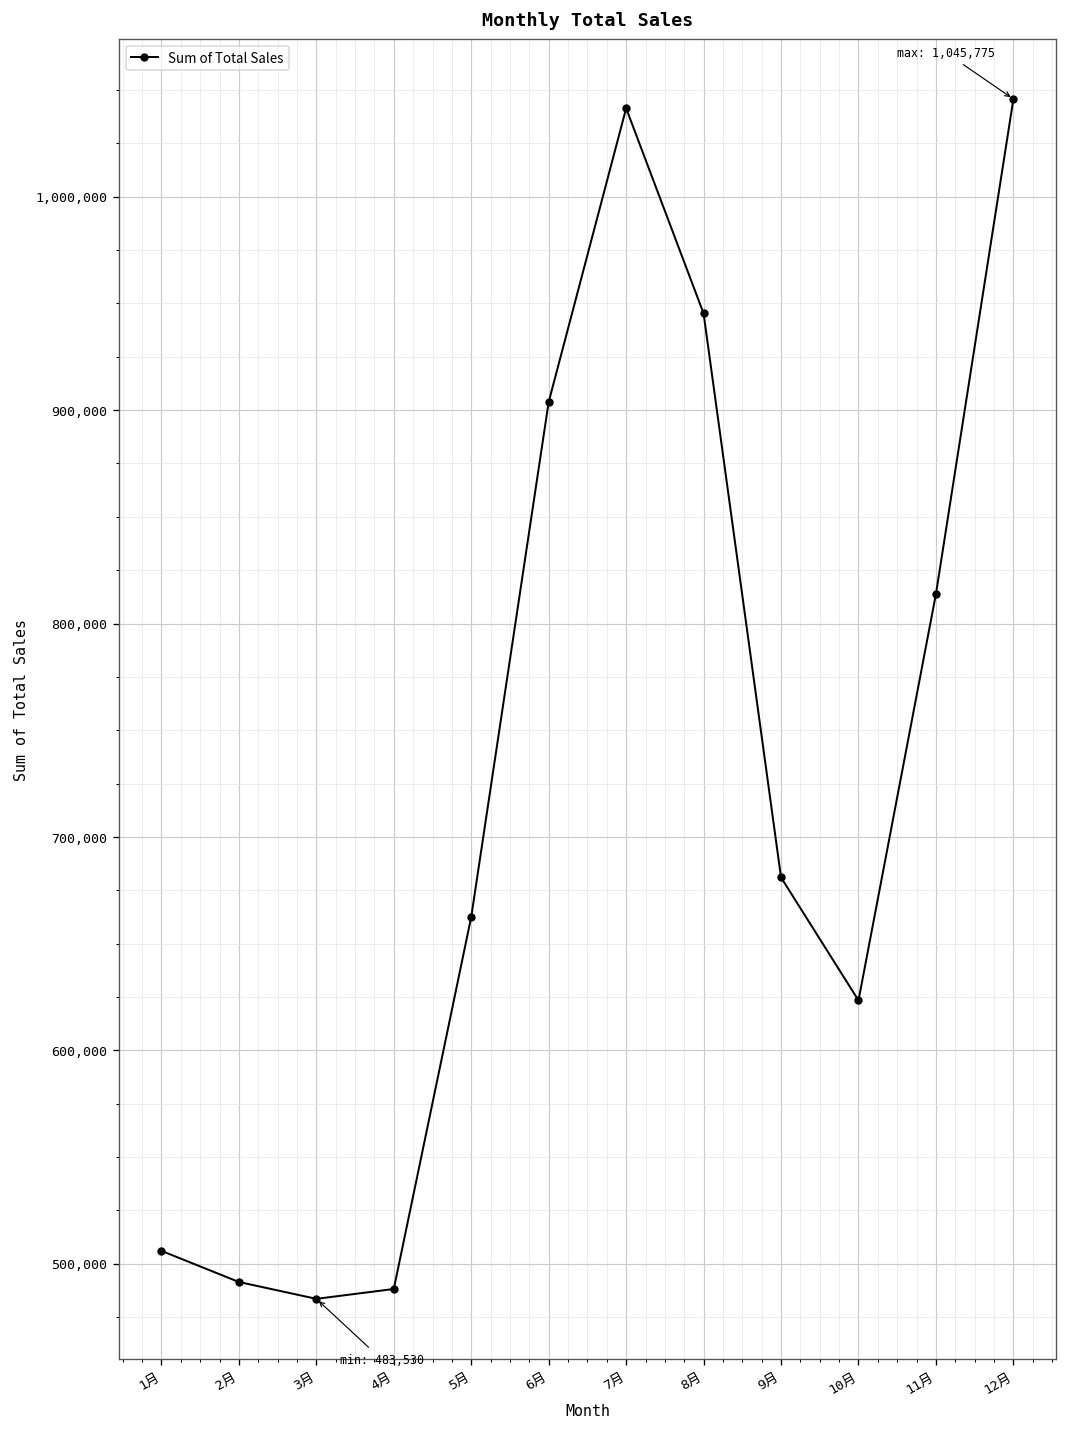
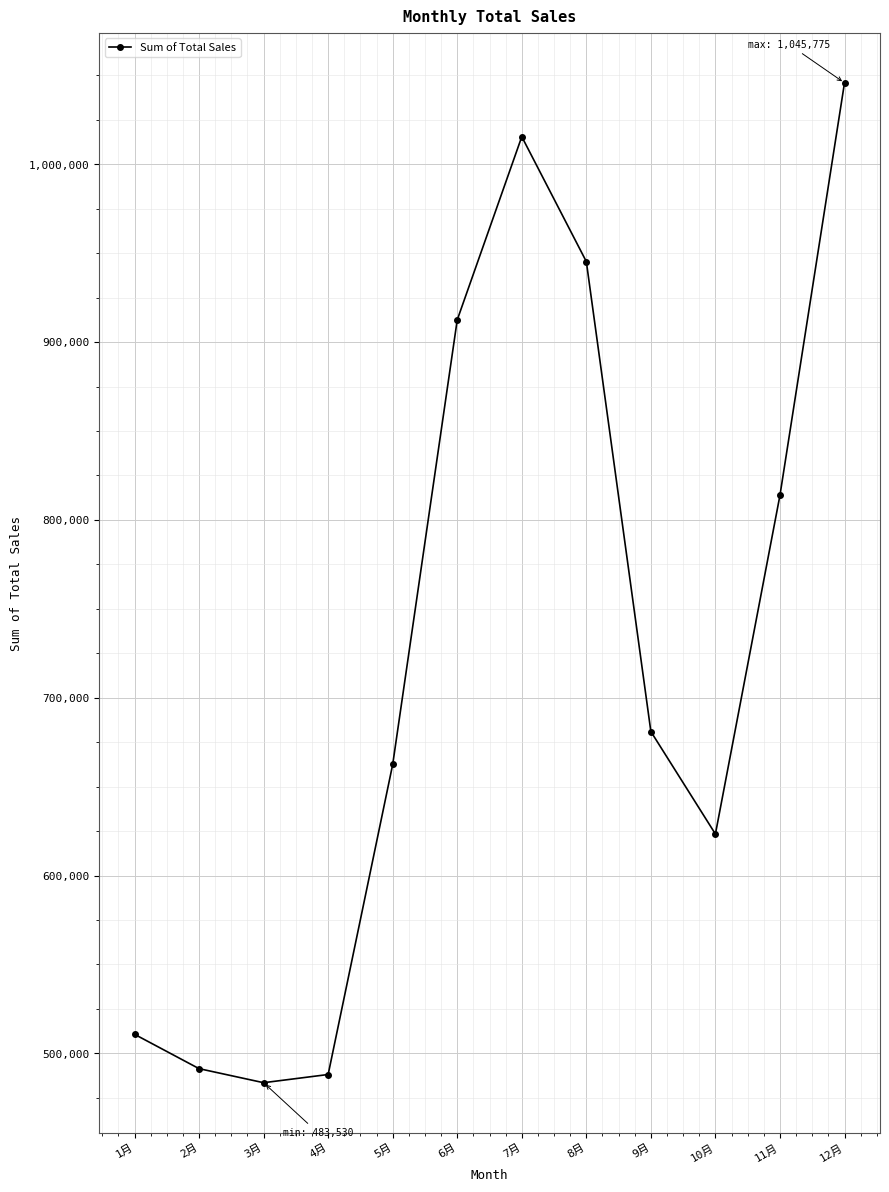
  {
-   "1月": "506,000",
+   "1月": "511,000",
    "2月": "491,000",
    "4月": "488,000",
    "5月": "663,000",
-   "6月": "904,000",
-   "7月": "1,041,000",
+   "6月": "912,000",
+   "7月": "1,016,000",
    "8月": "945,000",
    "9月": "681,000",
    "10月": "623,000",
    "11月": "814,000"
  }
